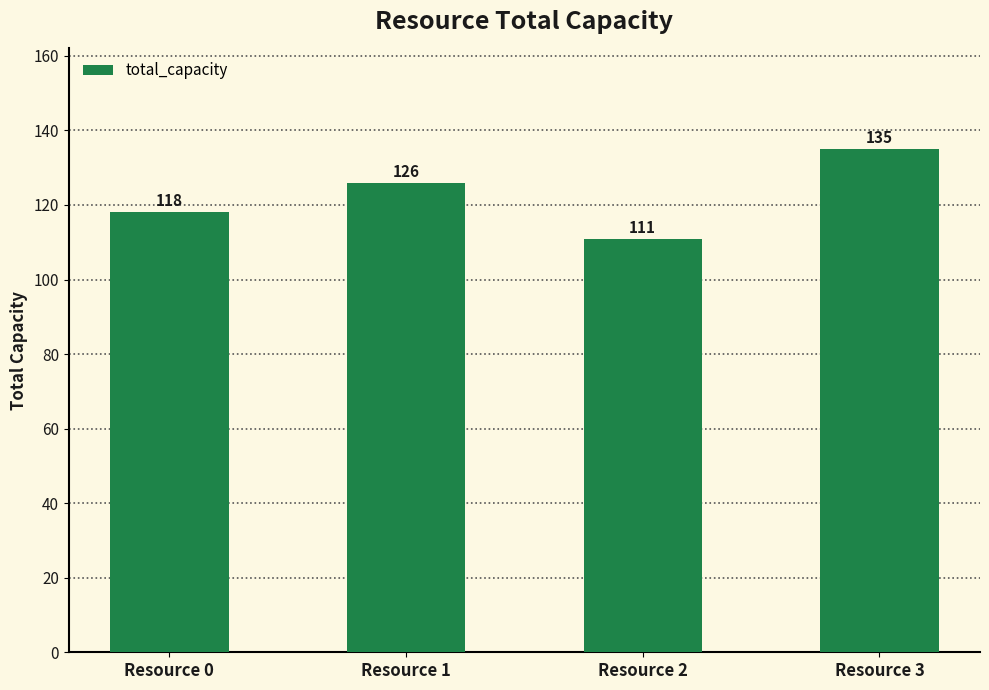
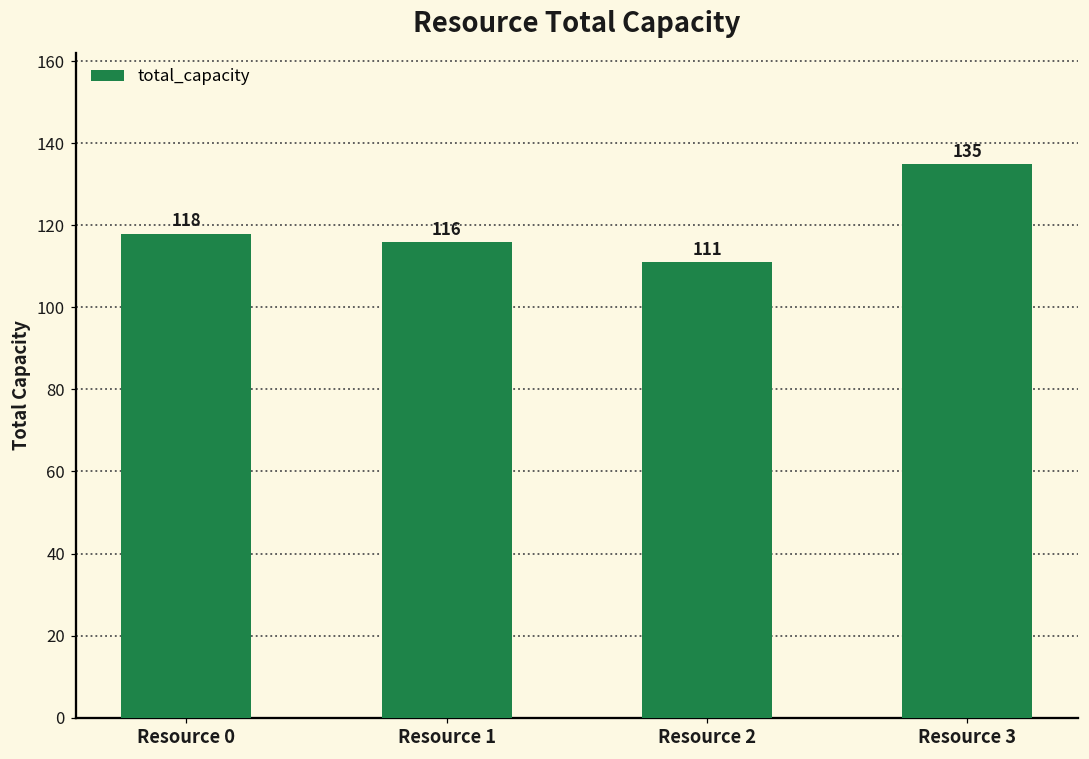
  {
    "Resource 0": 118,
-   "Resource 1": 126,
+   "Resource 1": 116,
    "Resource 2": 111,
    "Resource 3": 135
  }
